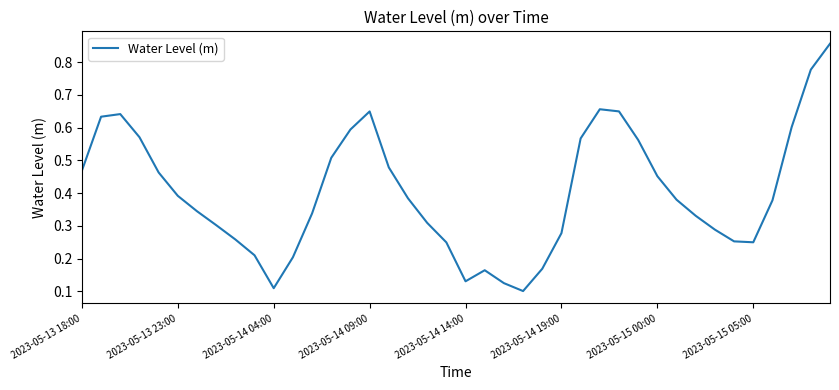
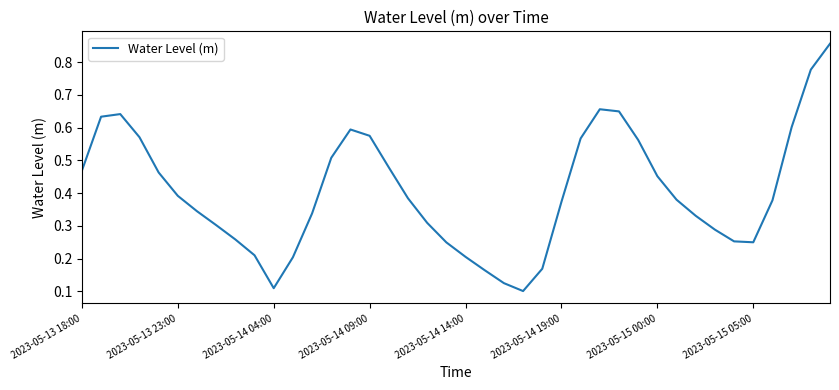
  {
    "2023-05-13 18:00": 0.47,
    "2023-05-13 23:00": 0.39,
    "2023-05-14 04:00": 0.11,
-   "2023-05-14 09:00": 0.65,
-   "2023-05-14 14:00": 0.13,
-   "2023-05-14 19:00": 0.28,
+   "2023-05-14 09:00": 0.57,
+   "2023-05-14 14:00": 0.21,
+   "2023-05-14 19:00": 0.37,
    "2023-05-15 00:00": 0.45,
    "2023-05-15 05:00": 0.25
  }
